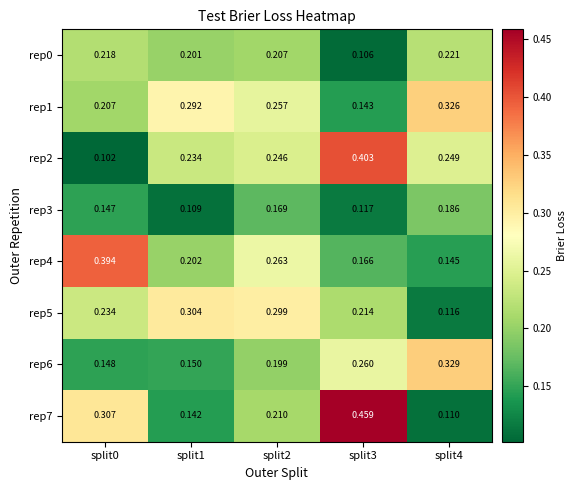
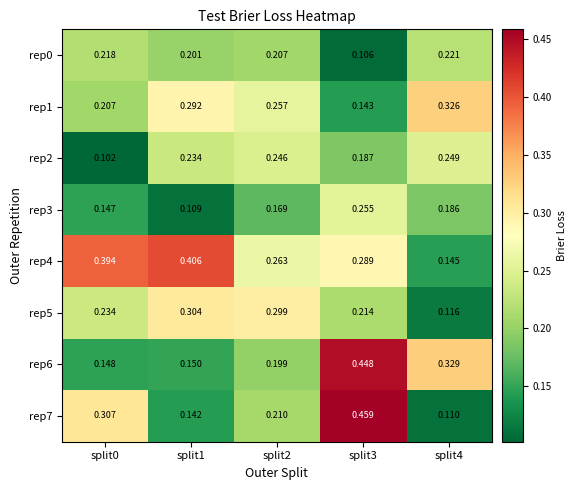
  {
    "rep0": {
      "split0": 0.218,
      "split1": 0.201,
      "split2": 0.207,
      "split3": 0.106,
      "split4": 0.221
    },
    "rep1": {
      "split0": 0.207,
      "split1": 0.292,
      "split2": 0.257,
      "split3": 0.143,
      "split4": 0.326
    },
    "rep2": {
      "split0": 0.102,
      "split1": 0.234,
      "split2": 0.246,
-     "split3": 0.403,
+     "split3": 0.187,
      "split4": 0.249
    },
    "rep3": {
      "split0": 0.147,
      "split1": 0.109,
      "split2": 0.169,
-     "split3": 0.117,
+     "split3": 0.255,
      "split4": 0.186
    },
    "rep4": {
      "split0": 0.394,
-     "split1": 0.202,
+     "split1": 0.406,
      "split2": 0.263,
-     "split3": 0.166,
+     "split3": 0.289,
      "split4": 0.145
    },
    "rep5": {
      "split0": 0.234,
      "split1": 0.304,
      "split2": 0.299,
      "split3": 0.214,
      "split4": 0.116
    },
    "rep6": {
      "split0": 0.148,
      "split1": 0.150,
      "split2": 0.199,
-     "split3": 0.260,
+     "split3": 0.448,
      "split4": 0.329
    },
    "rep7": {
      "split0": 0.307,
      "split1": 0.142,
      "split2": 0.210,
      "split3": 0.459,
      "split4": 0.110
    }
  }
